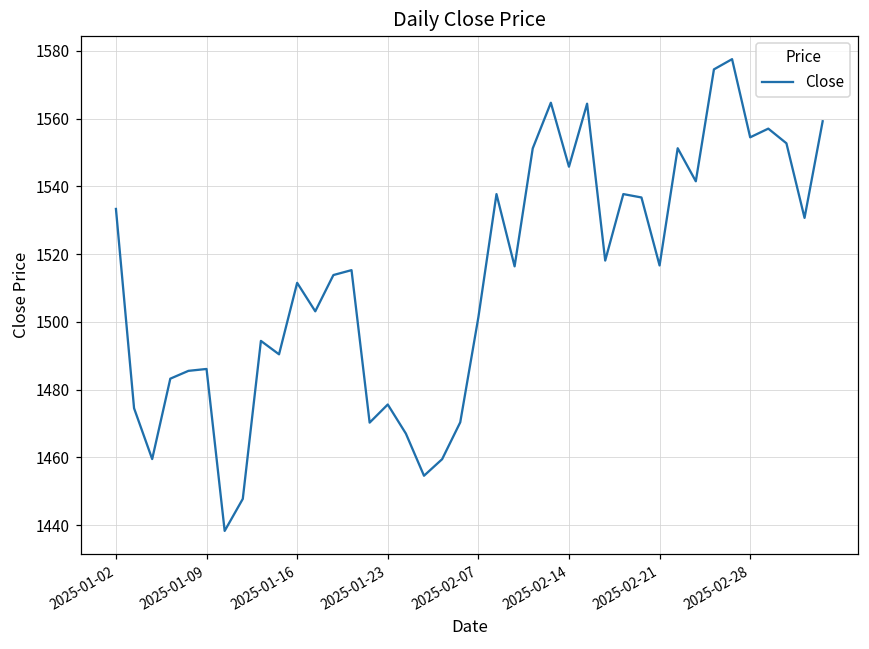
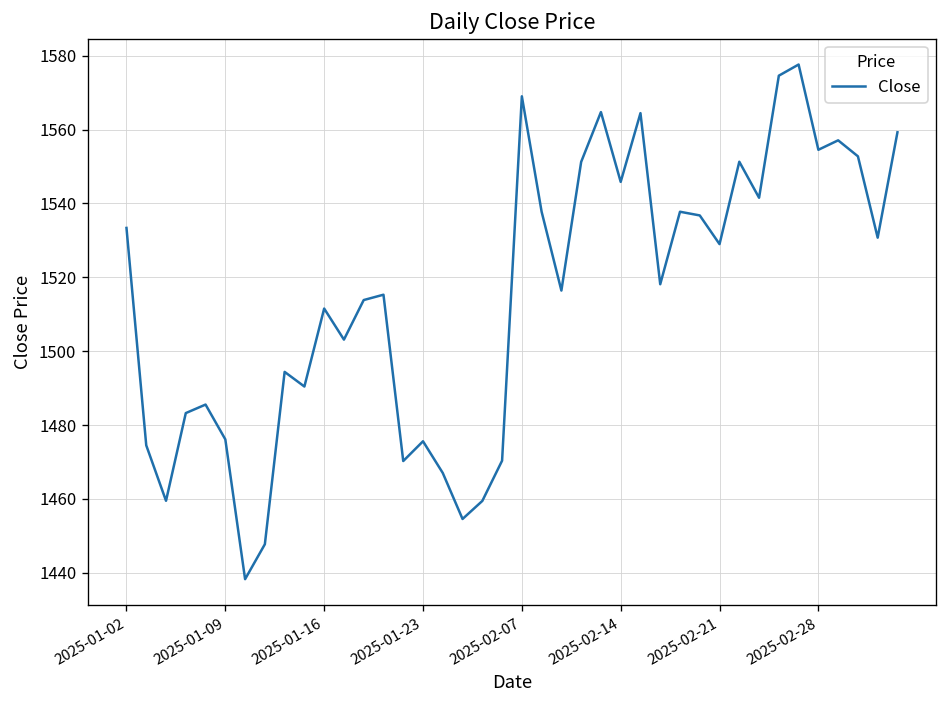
  {
    "2025-01-02": 1533,
-   "2025-01-09": 1486,
+   "2025-01-09": 1476,
    "2025-01-16": 1512,
    "2025-01-23": 1476,
-   "2025-02-07": 1501,
+   "2025-02-07": 1569,
    "2025-02-14": 1546,
-   "2025-02-21": 1517,
+   "2025-02-21": 1529,
    "2025-02-28": 1555
  }
